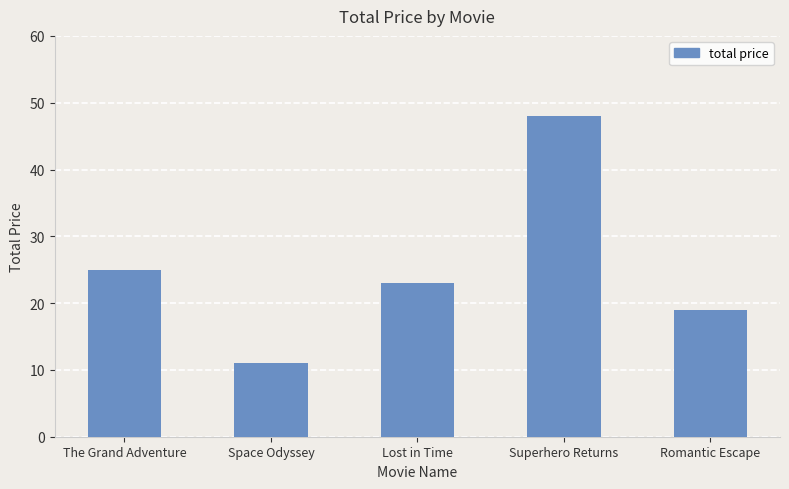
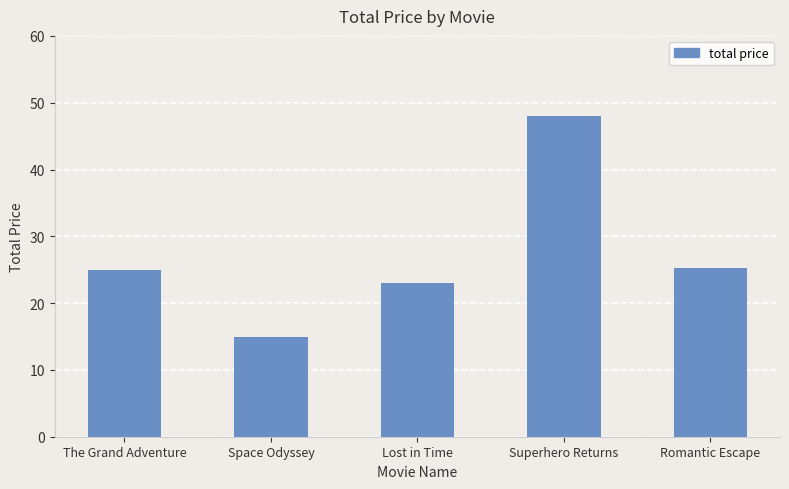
  {
    "The Grand Adventure": 25,
-   "Space Odyssey": 11,
+   "Space Odyssey": 15,
    "Lost in Time": 23,
    "Superhero Returns": 48,
-   "Romantic Escape": 19
+   "Romantic Escape": 25
  }
